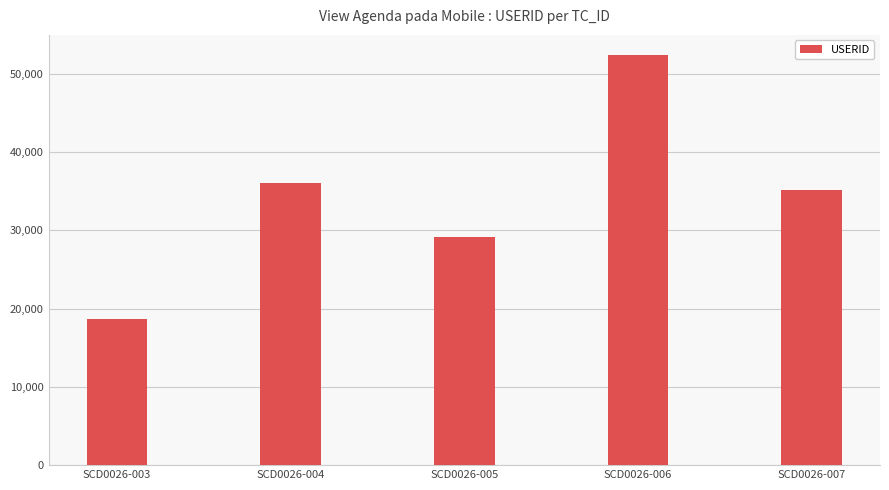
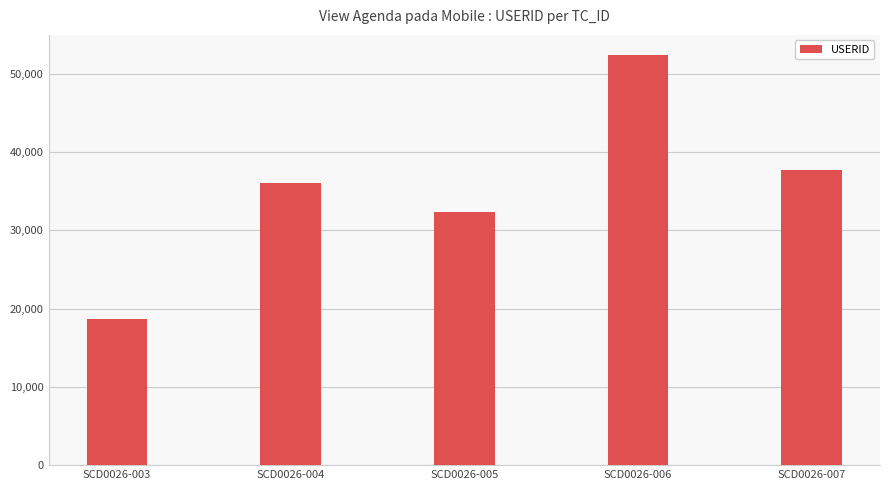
  {
    "SCD0026-003": "19,000",
    "SCD0026-004": "36,000",
-   "SCD0026-005": "29,000",
+   "SCD0026-005": "32,000",
    "SCD0026-006": "52,000",
-   "SCD0026-007": "35,000"
+   "SCD0026-007": "38,000"
  }
